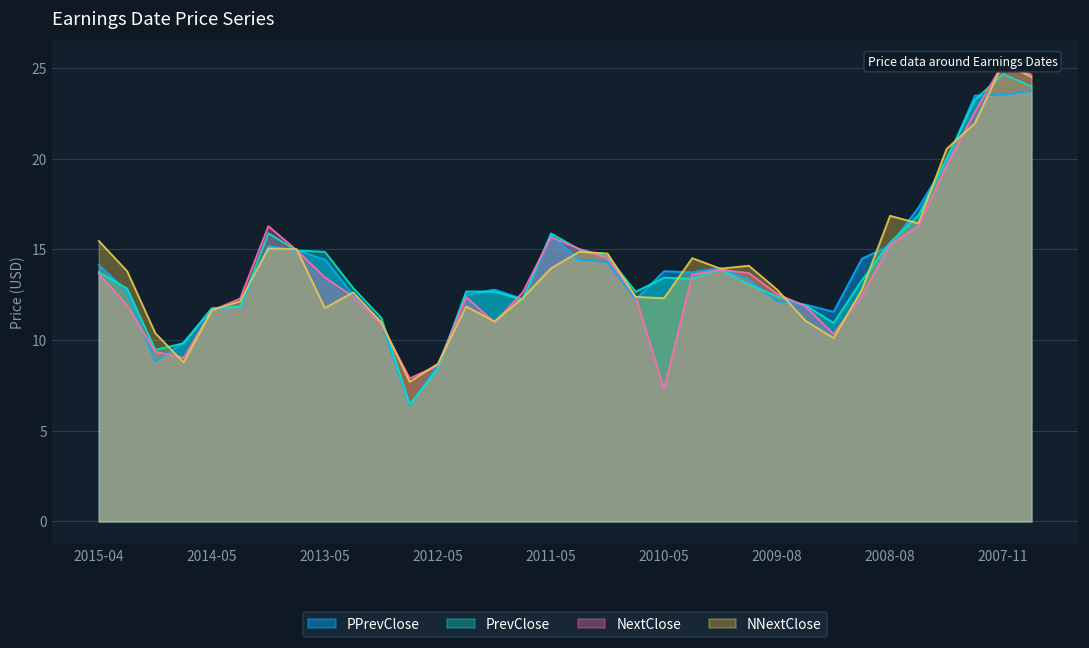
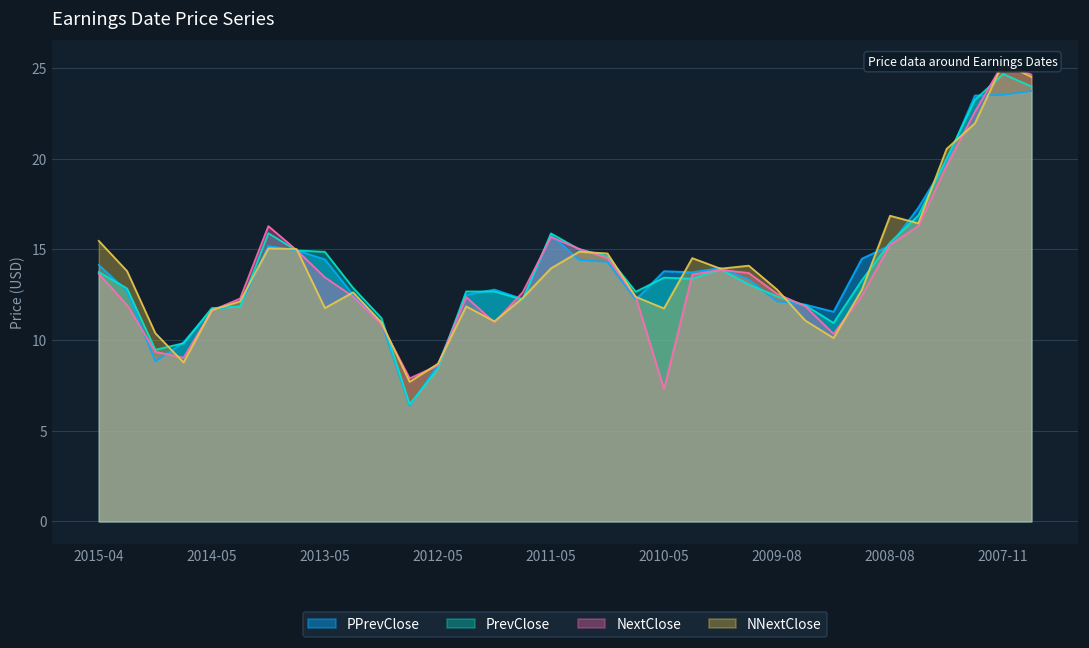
  {
    "NextClose": {
      "2013-05": 13.5,
      "2010-05": 7.3
    },
    "NNextClose": {
      "2015-04": 15.5,
      "2013-05": 11.8,
      "2011-05": 14.0,
-     "2010-05": 12.3,
+     "2010-05": 11.7,
      "2009-08": 12.8,
      "2008-08": 16.9
    }
  }
